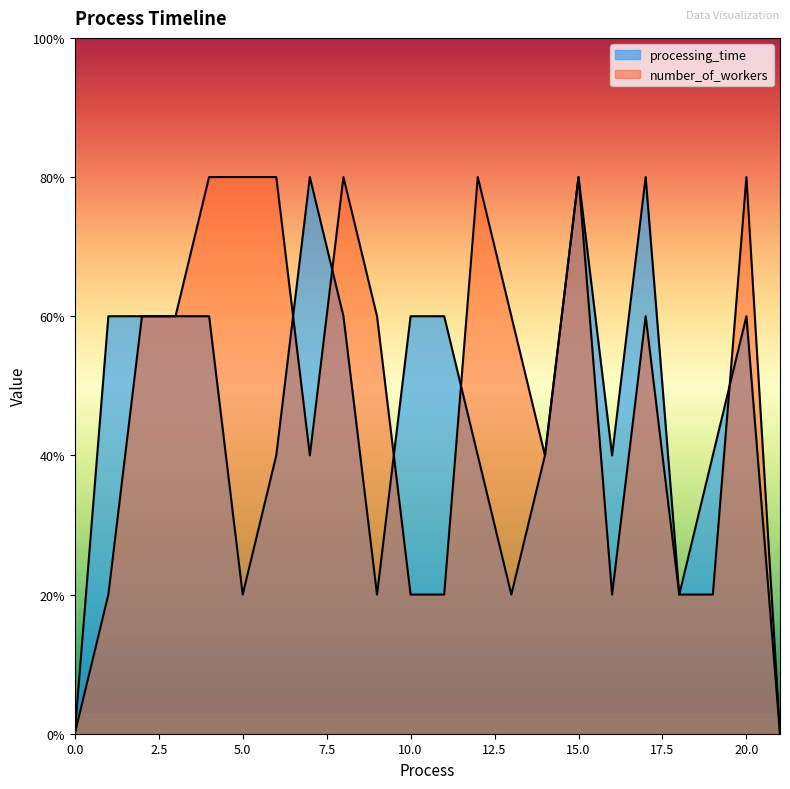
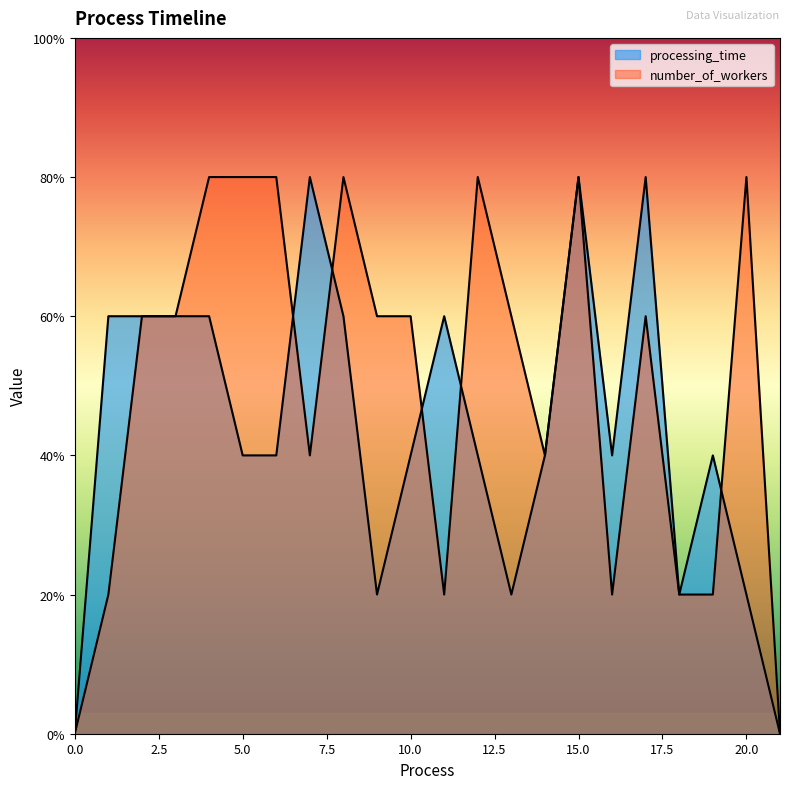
  {
    "processing_time": {
-     "5.0": "20%",
-     "10.0": "60%",
-     "20.0": "60%"
+     "5.0": "40%",
+     "10.0": "40%",
+     "20.0": "20%"
    },
    "number_of_workers": {
      "5.0": "80%",
-     "10.0": "20%",
+     "10.0": "60%",
      "20.0": "80%"
    }
  }
